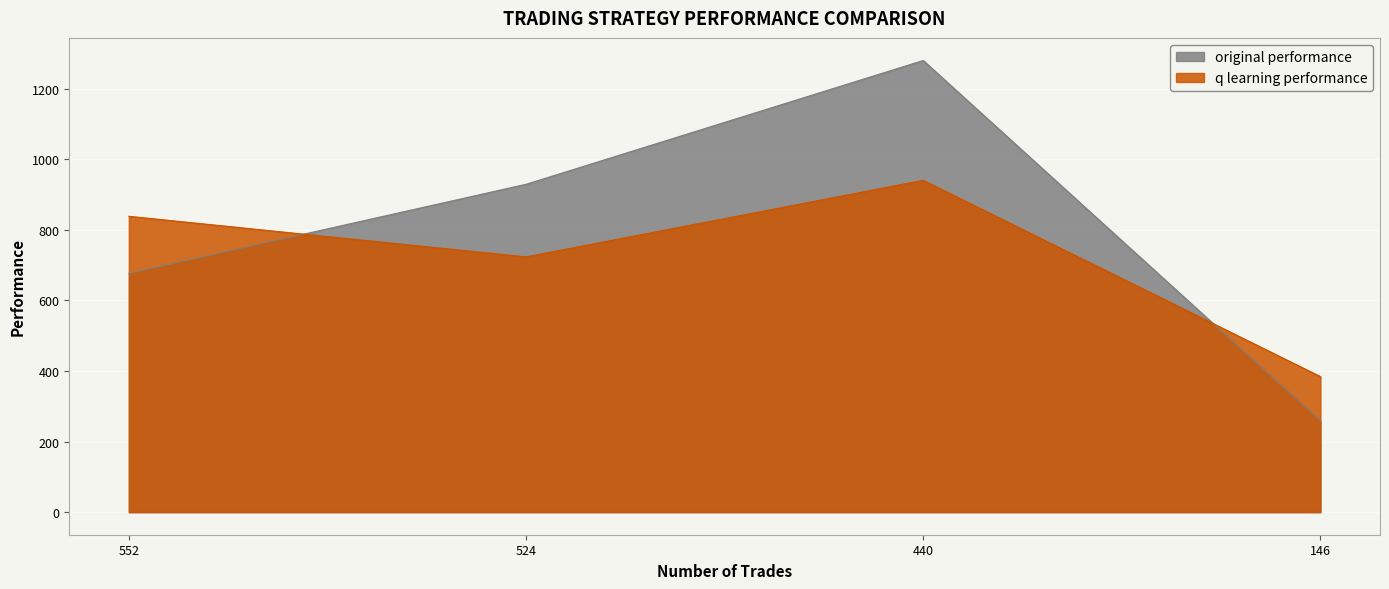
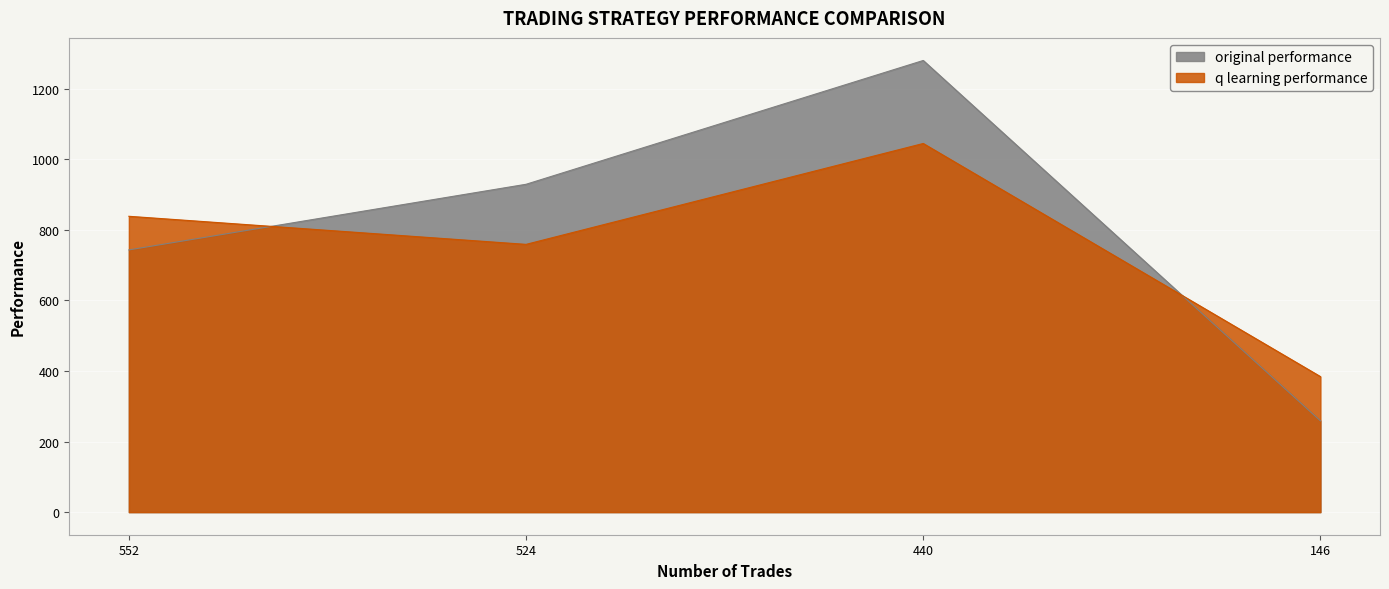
  {
    "original performance": {
-     "552": 680,
+     "552": 740,
      "524": 930,
      "440": 1280,
      "146": 260
    },
    "q learning performance": {
      "552": 840,
-     "524": 720,
-     "440": 940,
+     "524": 760,
+     "440": 1040,
      "146": 380
    }
  }
